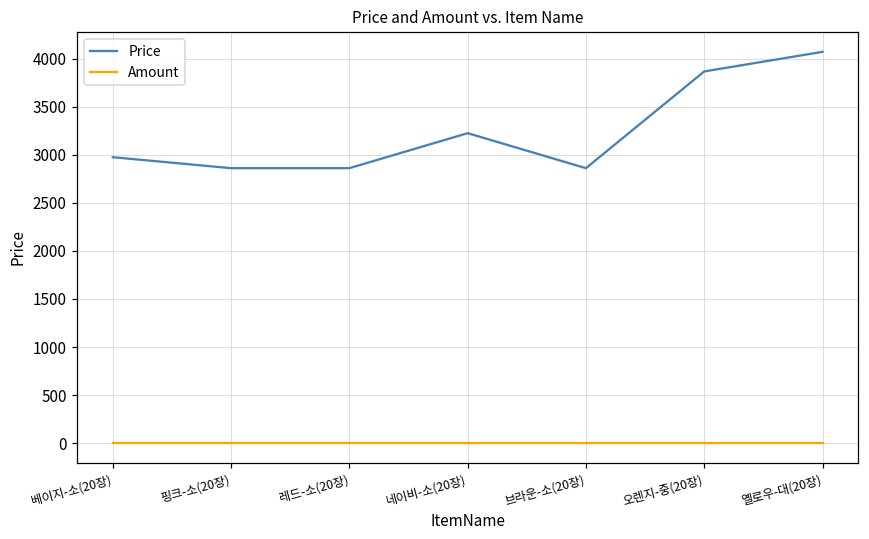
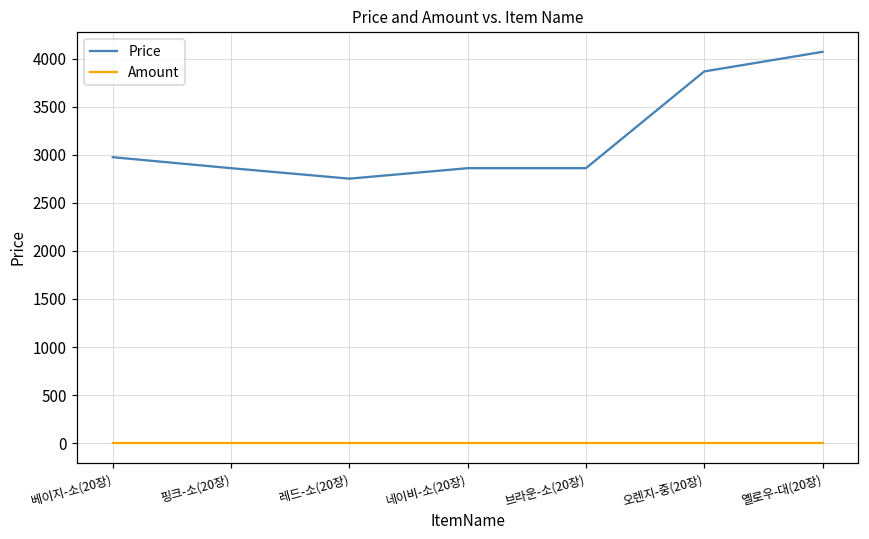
  {
    "Price": {
      "베이지-소(20장)": 3000,
      "핑크-소(20장)": 2900,
-     "레드-소(20장)": 2900,
-     "네이비-소(20장)": 3200,
+     "레드-소(20장)": 2800,
+     "네이비-소(20장)": 2900,
      "브라운-소(20장)": 2900,
      "오렌지-중(20장)": 3900,
      "옐로우-대(20장)": 4100
    },
    "Amount": {
      "베이지-소(20장)": 0,
      "핑크-소(20장)": 0,
      "레드-소(20장)": 0,
      "네이비-소(20장)": 0,
      "브라운-소(20장)": 0,
      "오렌지-중(20장)": 0,
      "옐로우-대(20장)": 0
    }
  }
